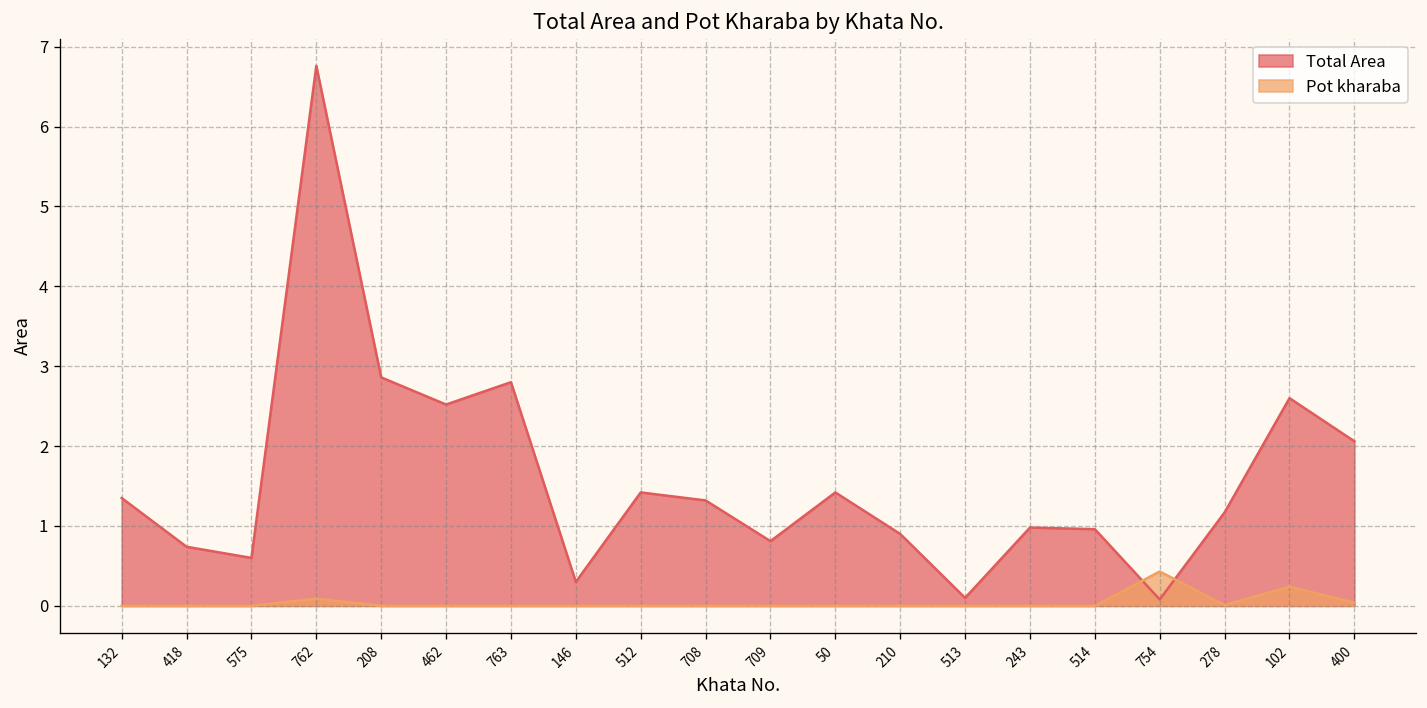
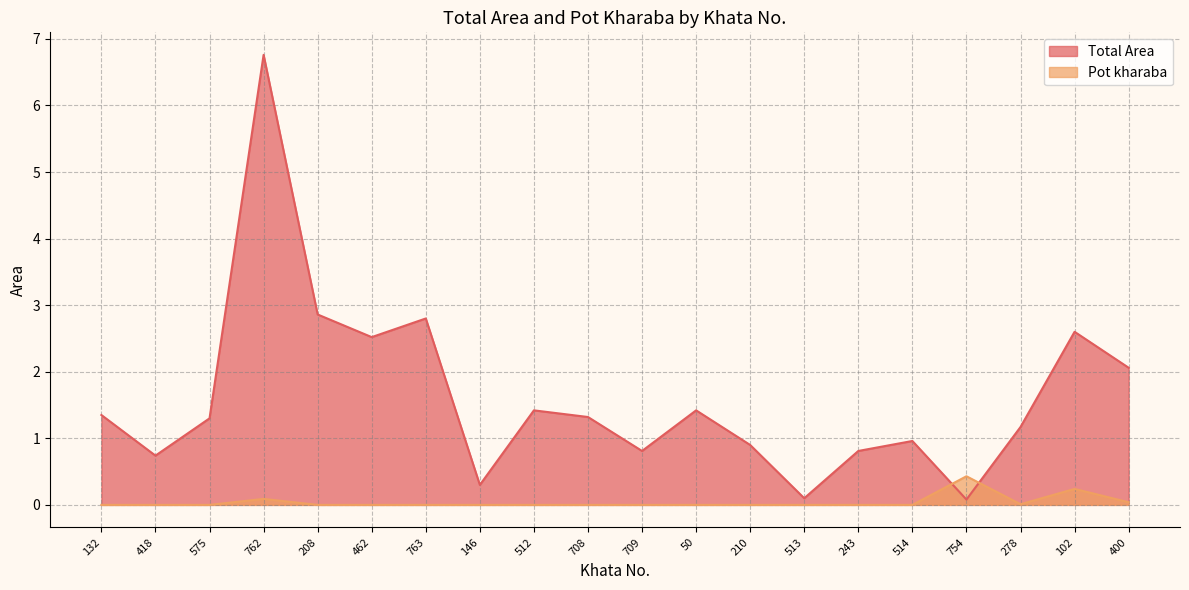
  {
    "Total Area": {
      "132": 1.4,
      "418": 0.7,
-     "575": 0.6,
+     "575": 1.3,
      "762": 6.8,
      "208": 2.9,
      "462": 2.5,
      "763": 2.8,
      "146": 0.3,
      "512": 1.4,
      "708": 1.3,
      "709": 0.8,
      "50": 1.4,
      "210": 0.9,
      "513": 0.1,
-     "243": 1.0,
+     "243": 0.8,
      "514": 1.0,
      "754": 0.1,
      "278": 1.2,
      "102": 2.6,
      "400": 2.1
    },
    "Pot kharaba": {
      "132": 0.0,
      "418": 0.0,
      "575": 0.0,
      "762": 0.1,
      "208": 0.0,
      "462": 0.0,
      "763": 0.0,
      "146": 0.0,
      "512": 0.0,
      "708": 0.0,
      "709": 0.0,
      "50": 0.0,
      "210": 0.0,
      "513": 0.0,
      "243": 0.0,
      "514": 0.0,
      "754": 0.4,
      "278": 0.0,
      "102": 0.2,
      "400": 0.0
    }
  }
